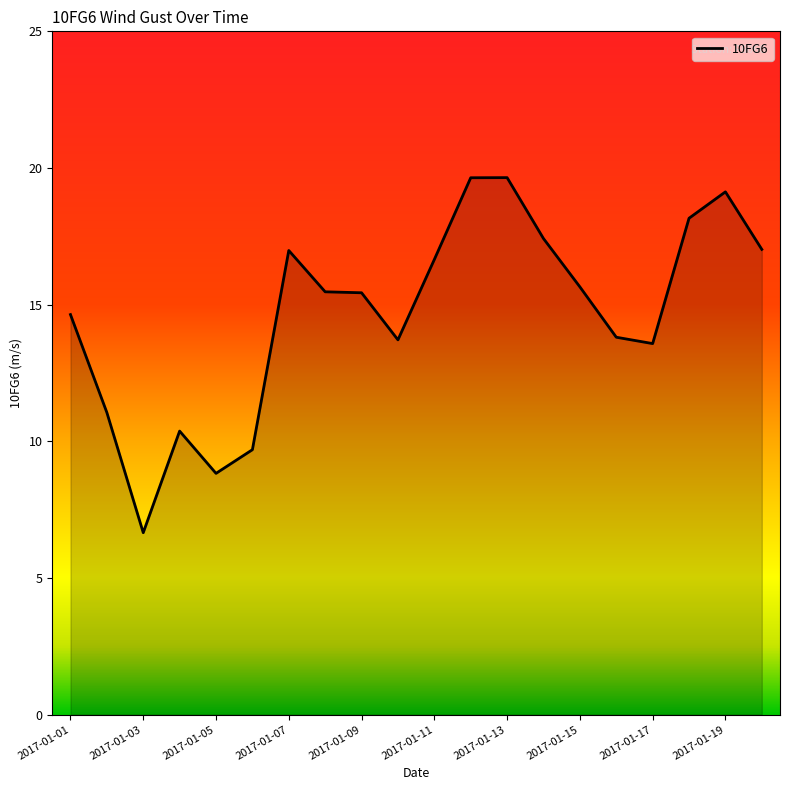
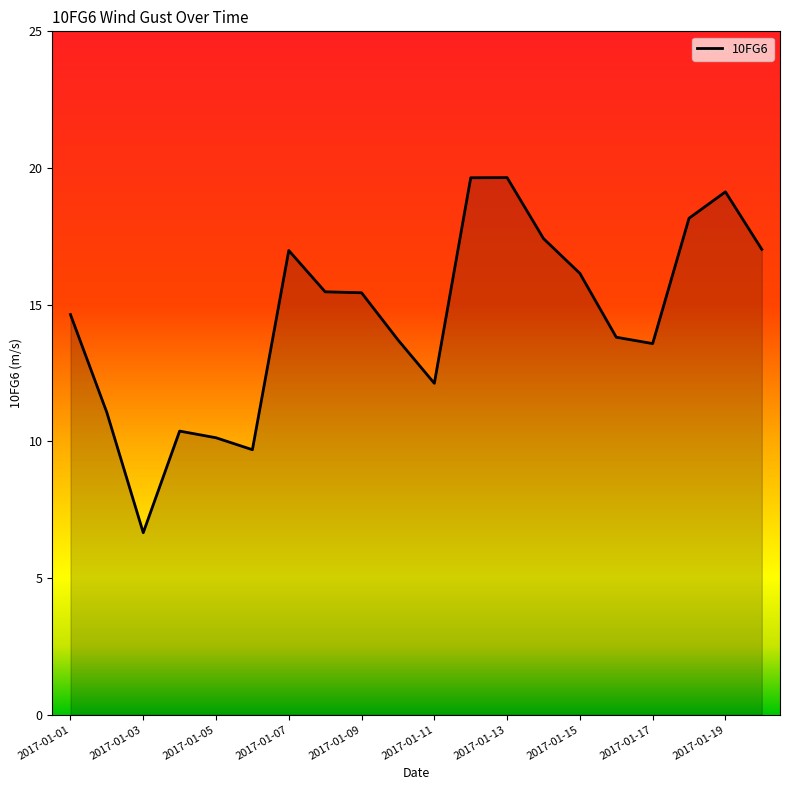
  {
    "2017-01-01": 14.6,
    "2017-01-03": 6.7,
-   "2017-01-05": 8.8,
+   "2017-01-05": 10.1,
    "2017-01-07": 17.0,
    "2017-01-09": 15.4,
-   "2017-01-11": 16.7,
+   "2017-01-11": 12.1,
    "2017-01-13": 19.6,
-   "2017-01-15": 15.6,
+   "2017-01-15": 16.1,
    "2017-01-17": 13.6,
    "2017-01-19": 19.1
  }
